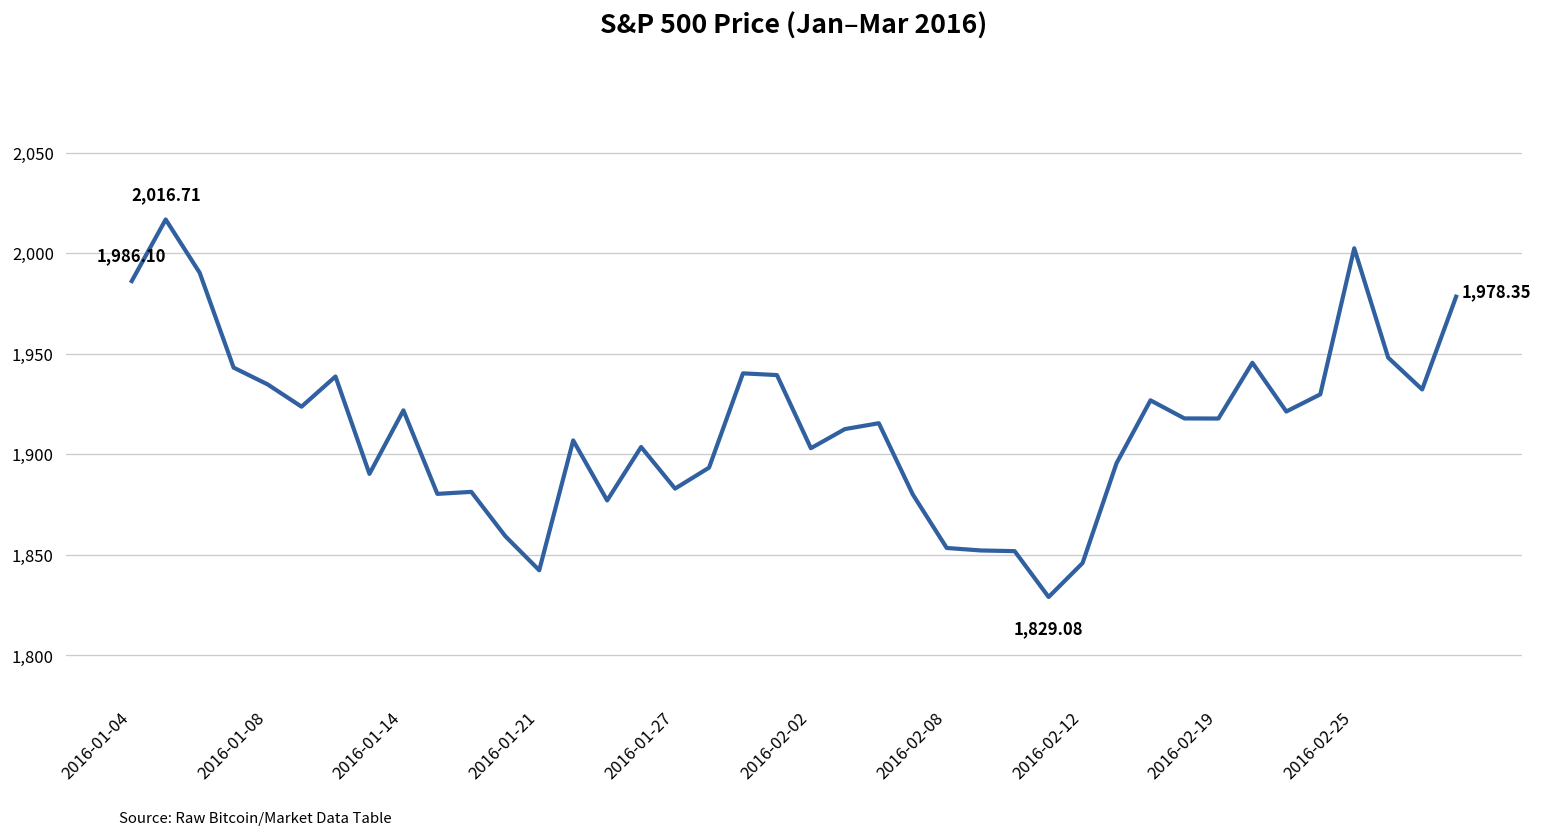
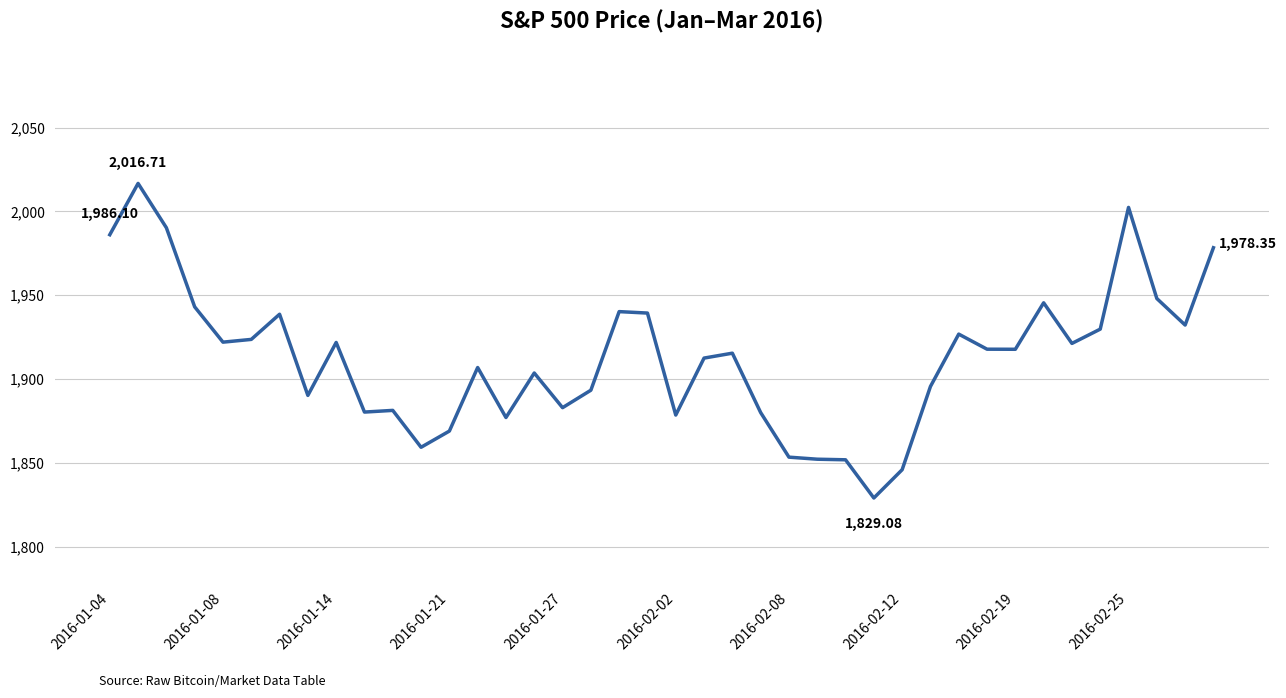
  {
-   "2016-01-08": "1,935",
+   "2016-01-08": "1,922",
    "2016-01-14": "1,922",
-   "2016-01-21": "1,842",
+   "2016-01-21": "1,869",
    "2016-01-27": "1,883",
-   "2016-02-02": "1,903",
+   "2016-02-02": "1,879",
    "2016-02-08": "1,853",
    "2016-02-12": "1,846",
    "2016-02-19": "1,918",
    "2016-02-25": "2,002"
  }
